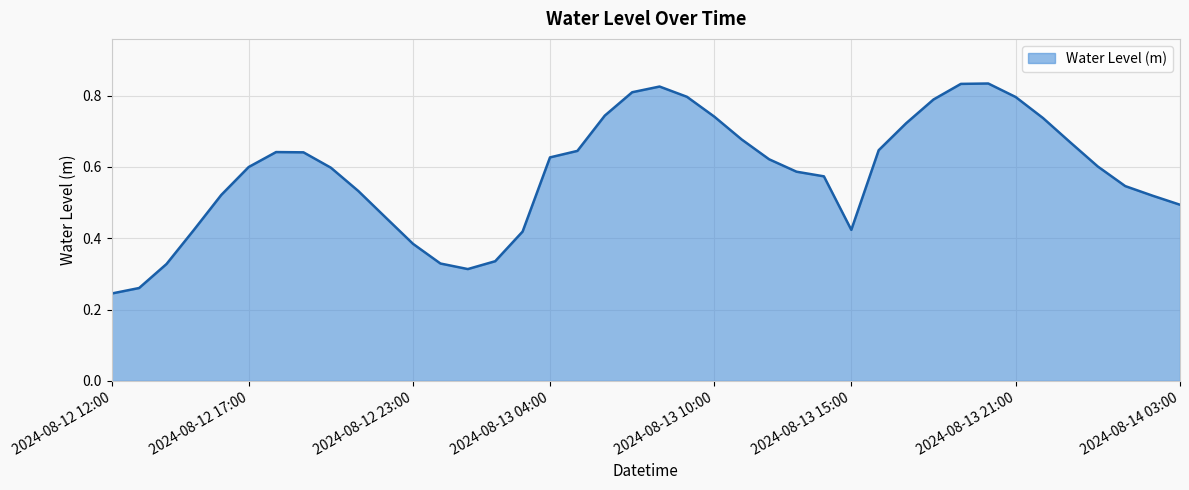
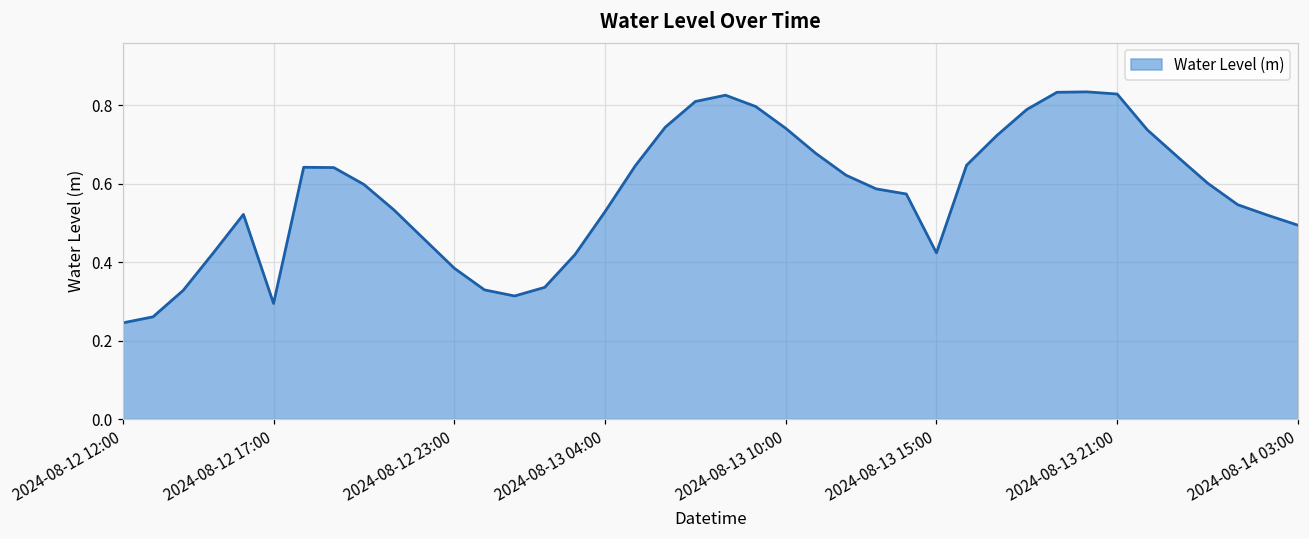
  {
    "2024-08-12 12:00": 0.25,
-   "2024-08-12 17:00": 0.60,
+   "2024-08-12 17:00": 0.29,
    "2024-08-12 23:00": 0.38,
-   "2024-08-13 04:00": 0.63,
+   "2024-08-13 04:00": 0.53,
    "2024-08-13 10:00": 0.74,
    "2024-08-13 15:00": 0.42,
-   "2024-08-13 21:00": 0.80,
+   "2024-08-13 21:00": 0.83,
    "2024-08-14 03:00": 0.49
  }
